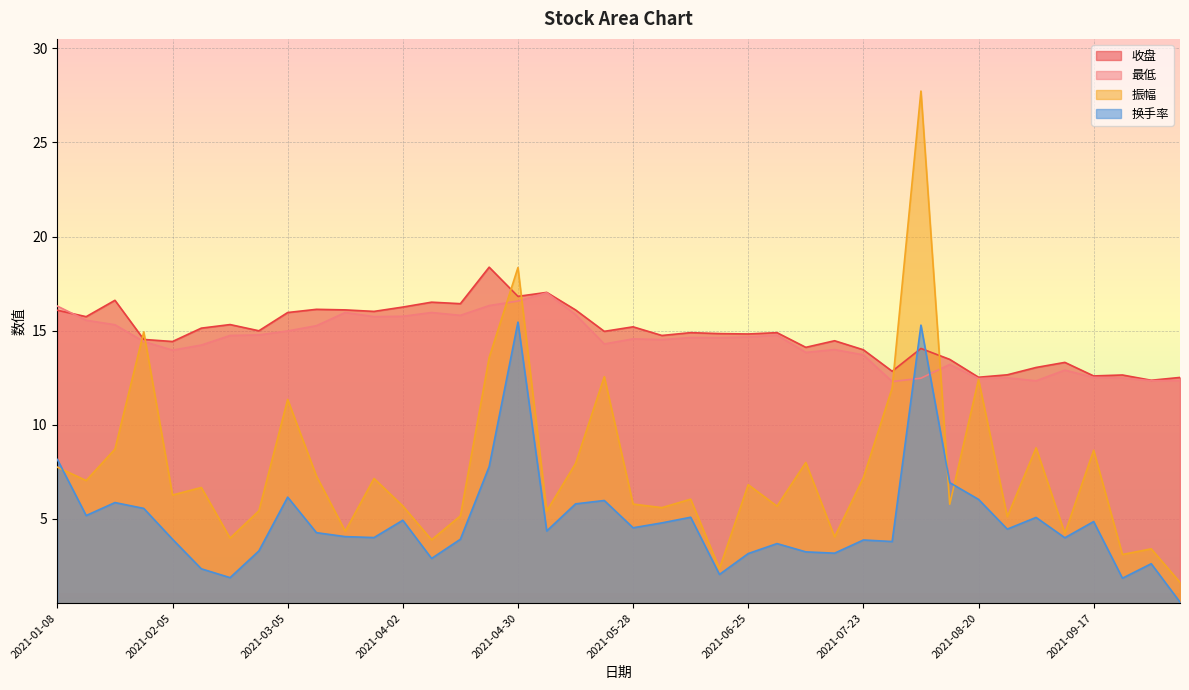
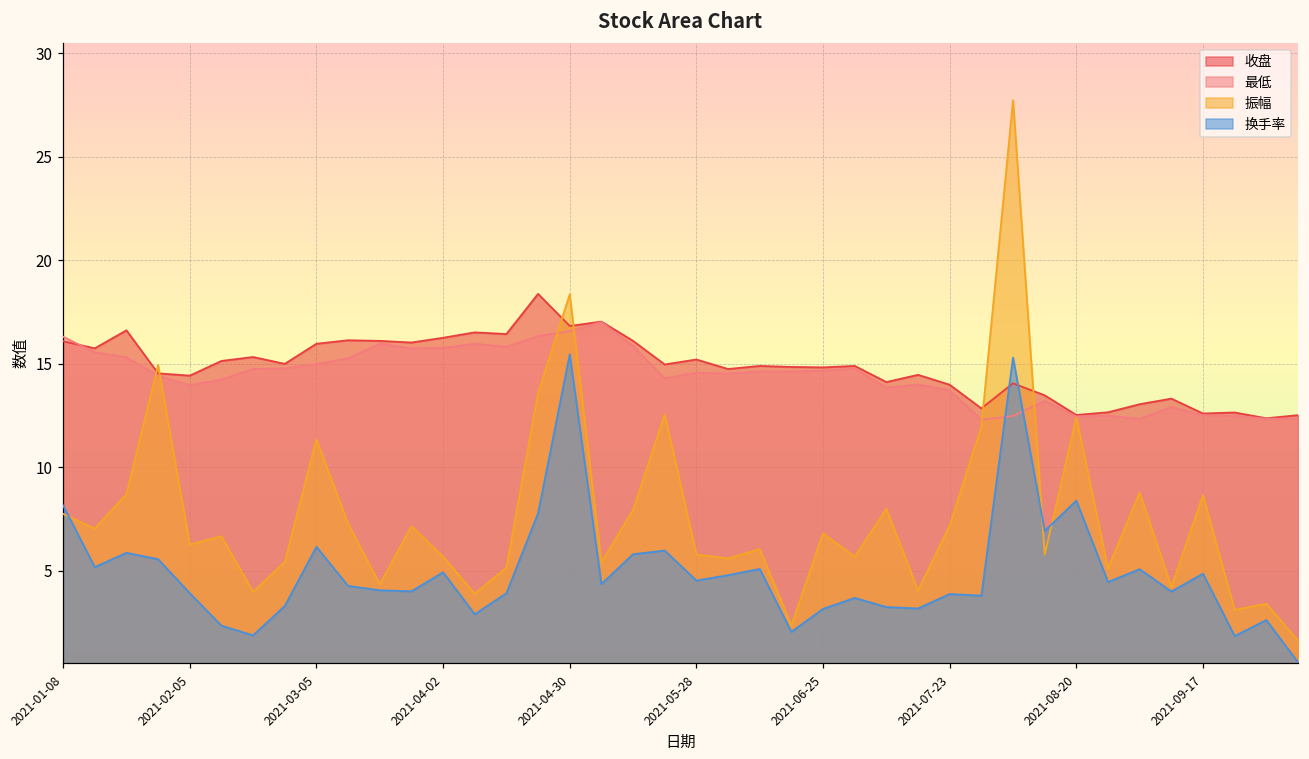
  {
    "收盘": {
      "2021-01-08": 16.1,
      "2021-02-05": 14.4,
      "2021-03-05": 16.0,
      "2021-04-02": 16.3,
      "2021-04-30": 16.8,
      "2021-05-28": 15.2,
      "2021-06-25": 14.8,
      "2021-07-23": 14.0
    },
    "最低": {
      "2021-01-08": 16.3,
      "2021-02-05": 14.0,
      "2021-03-05": 15.0,
      "2021-04-02": 15.8,
      "2021-04-30": 16.6,
      "2021-05-28": 14.6,
      "2021-06-25": 14.7,
      "2021-07-23": 13.7
    },
    "振幅": {
      "2021-01-08": 7.7,
      "2021-02-05": 6.3,
      "2021-03-05": 11.3,
      "2021-04-02": 5.7,
      "2021-04-30": 18.4,
      "2021-05-28": 5.8,
      "2021-06-25": 6.8,
      "2021-07-23": 7.2,
      "2021-09-17": 8.6
    },
    "换手率": {
      "2021-01-08": 8.2,
      "2021-02-05": 3.9,
      "2021-03-05": 6.2,
      "2021-04-02": 4.9,
      "2021-04-30": 15.5,
      "2021-05-28": 4.5,
      "2021-06-25": 3.2,
      "2021-07-23": 3.9,
-     "2021-08-20": 6.0,
+     "2021-08-20": 8.4,
      "2021-09-17": 4.9
    }
  }
